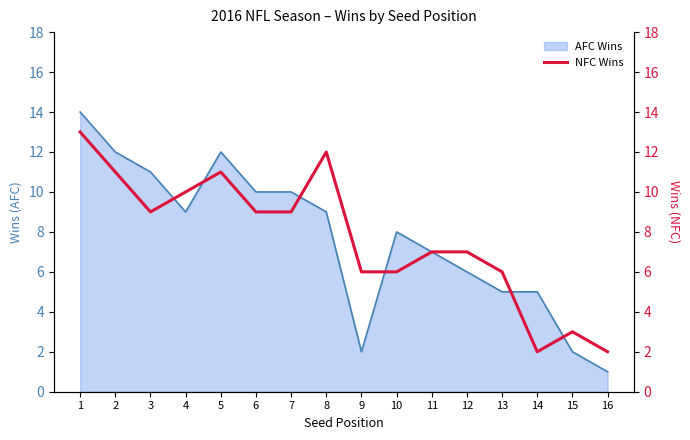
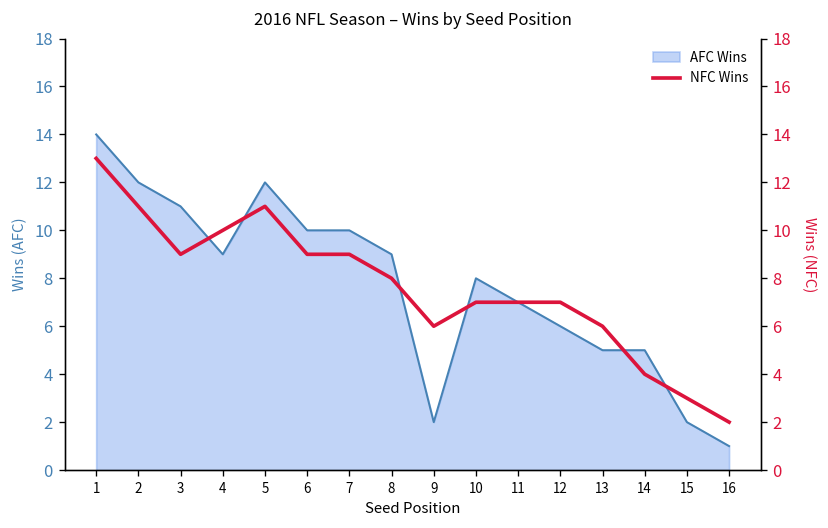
  {
    "AFC Wins": {
      "1": 14.0,
      "2": 12.0,
      "3": 11.0,
      "4": 9.0,
      "5": 12.0,
      "6": 10.0,
      "7": 10.0,
      "8": 9.0,
      "9": 2.0,
      "10": 8.0,
      "11": 7.0,
      "12": 6.0,
      "13": 5.0,
      "14": 5.0,
      "15": 2.0,
      "16": 1.0
    },
    "NFC Wins": {
      "1": 13,
      "2": 11,
      "3": 9,
      "4": 10,
      "5": 11,
      "6": 9,
      "7": 9,
-     "8": 12,
+     "8": 8,
      "9": 6,
-     "10": 6,
+     "10": 7,
      "11": 7,
      "12": 7,
      "13": 6,
-     "14": 2,
+     "14": 4,
      "15": 3,
      "16": 2
    }
  }
